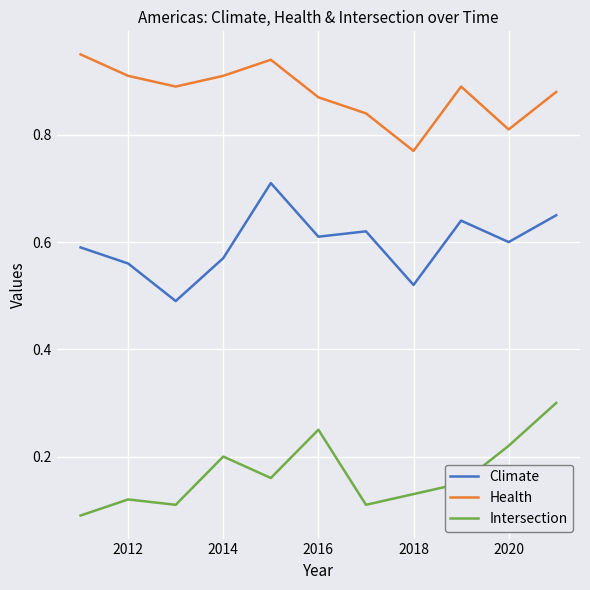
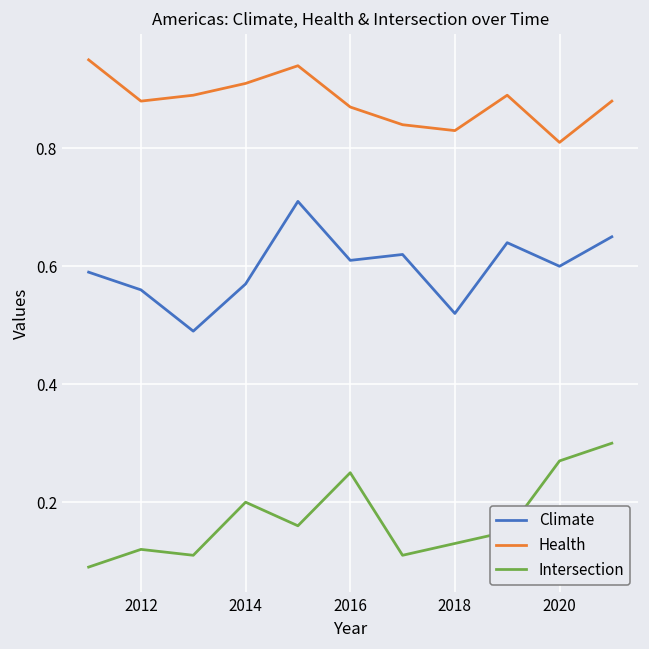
  {
    "Climate": {
      "2012": 0.56,
      "2014": 0.57,
      "2016": 0.61,
      "2018": 0.52,
      "2020": 0.60
    },
    "Health": {
-     "2012": 0.91,
+     "2012": 0.88,
      "2014": 0.91,
      "2016": 0.87,
-     "2018": 0.77,
+     "2018": 0.83,
      "2020": 0.81
    },
    "Intersection": {
      "2012": 0.12,
      "2014": 0.20,
      "2016": 0.25,
      "2018": 0.13,
-     "2020": 0.22
+     "2020": 0.27
    }
  }
